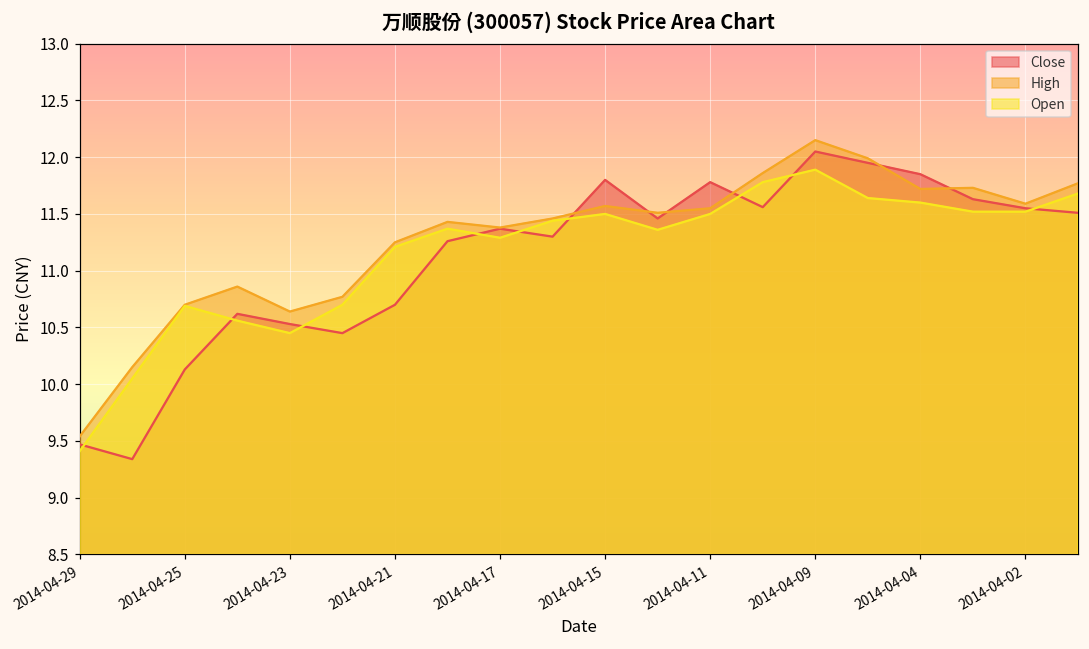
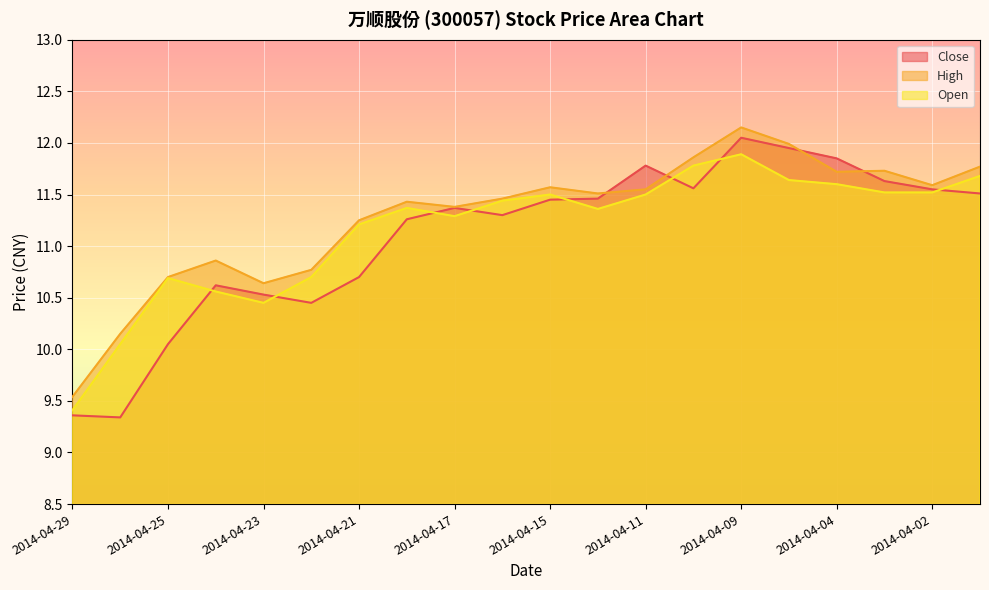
  {
    "Close": {
-     "2014-04-29": 9.47,
-     "2014-04-25": 10.13,
+     "2014-04-29": 9.36,
+     "2014-04-25": 10.05,
      "2014-04-23": 10.53,
      "2014-04-21": 10.70,
-     "2014-04-15": 11.80,
+     "2014-04-15": 11.45,
      "2014-04-11": 11.78,
      "2014-04-09": 12.05,
      "2014-04-04": 11.85,
      "2014-04-02": 11.55
    }
  }
